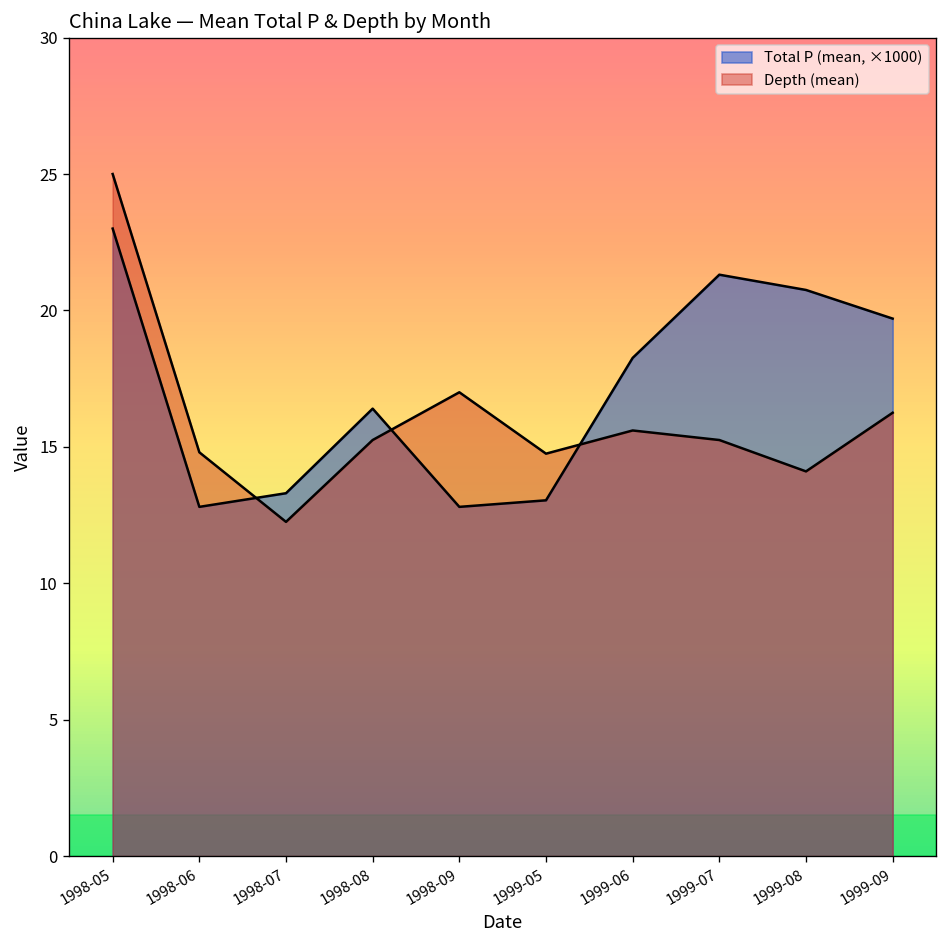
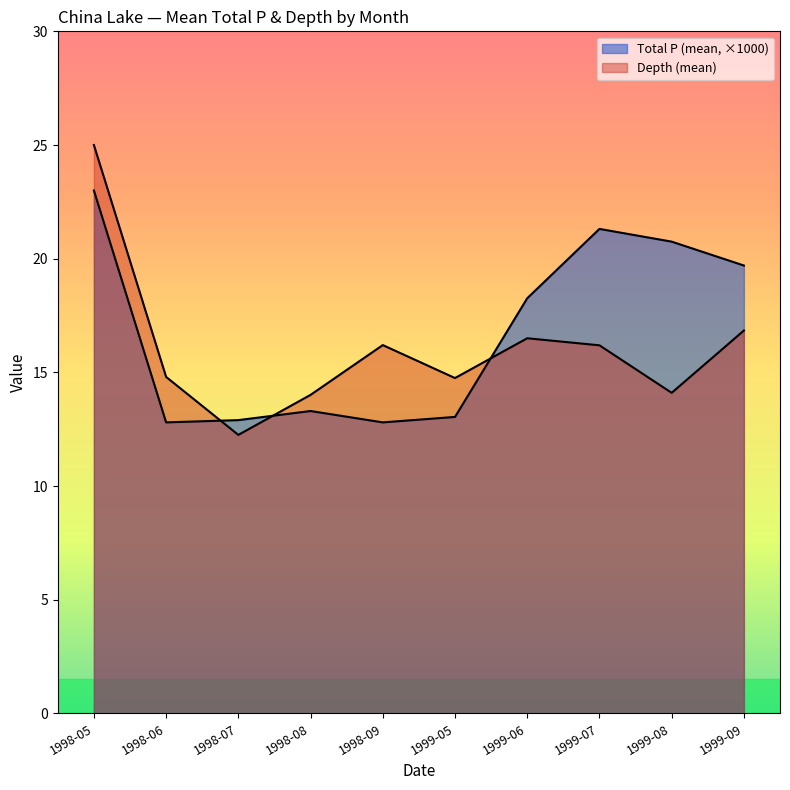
  {
    "Total P (mean, ×1000)": {
      "1998-05": 23.0,
      "1998-06": 12.8,
-     "1998-07": 13.3,
-     "1998-08": 16.4,
+     "1998-07": 12.9,
+     "1998-08": 13.3,
      "1998-09": 12.8,
      "1999-05": 13.0,
      "1999-06": 18.3,
      "1999-07": 21.3,
      "1999-08": 20.8,
      "1999-09": 19.7
    },
    "Depth (mean)": {
      "1998-05": 25.0,
      "1998-06": 14.8,
      "1998-07": 12.3,
-     "1998-08": 15.3,
-     "1998-09": 17.0,
+     "1998-08": 14.0,
+     "1998-09": 16.2,
      "1999-05": 14.8,
-     "1999-06": 15.6,
-     "1999-07": 15.3,
+     "1999-06": 16.5,
+     "1999-07": 16.2,
      "1999-08": 14.1,
-     "1999-09": 16.3
+     "1999-09": 16.8
    }
  }
